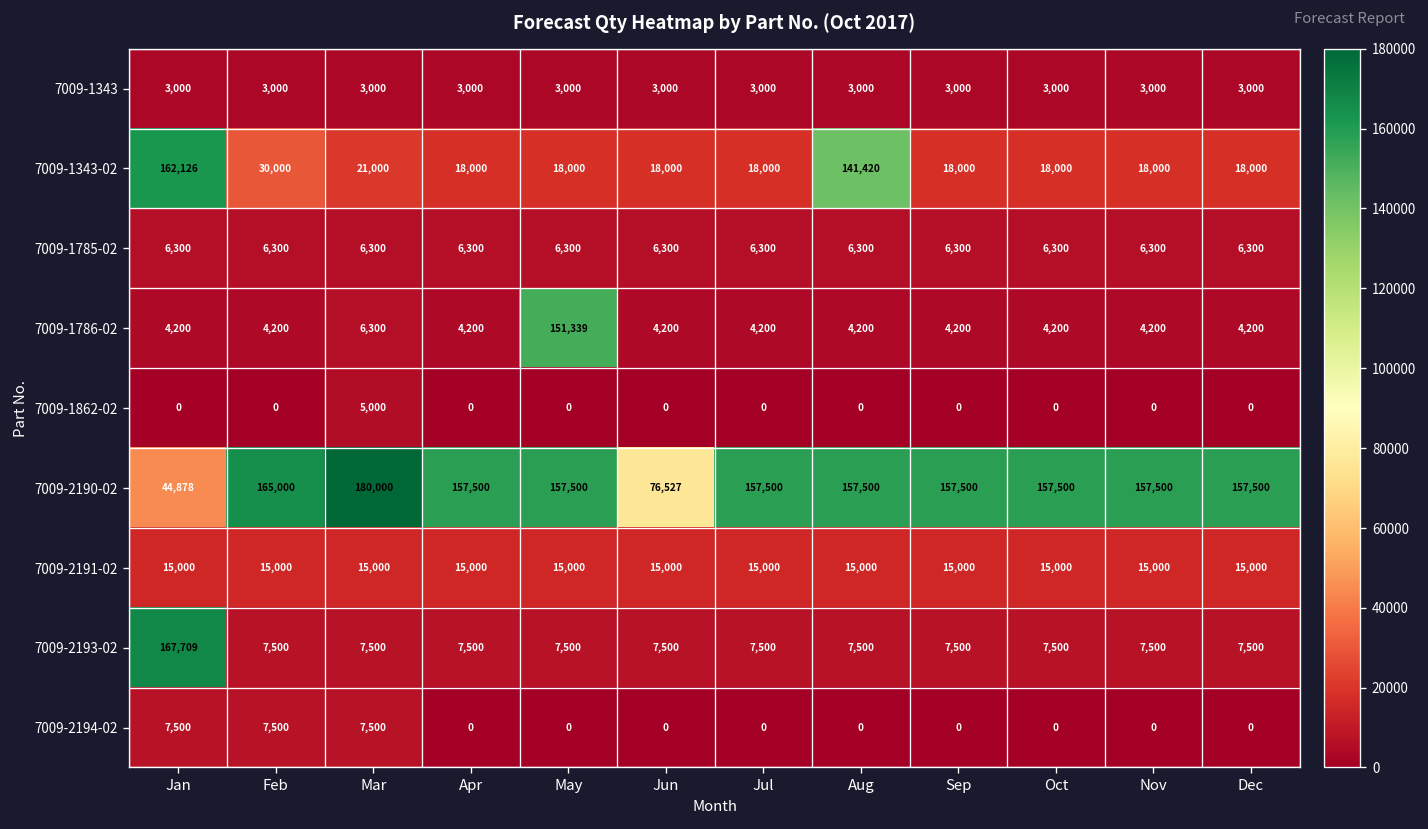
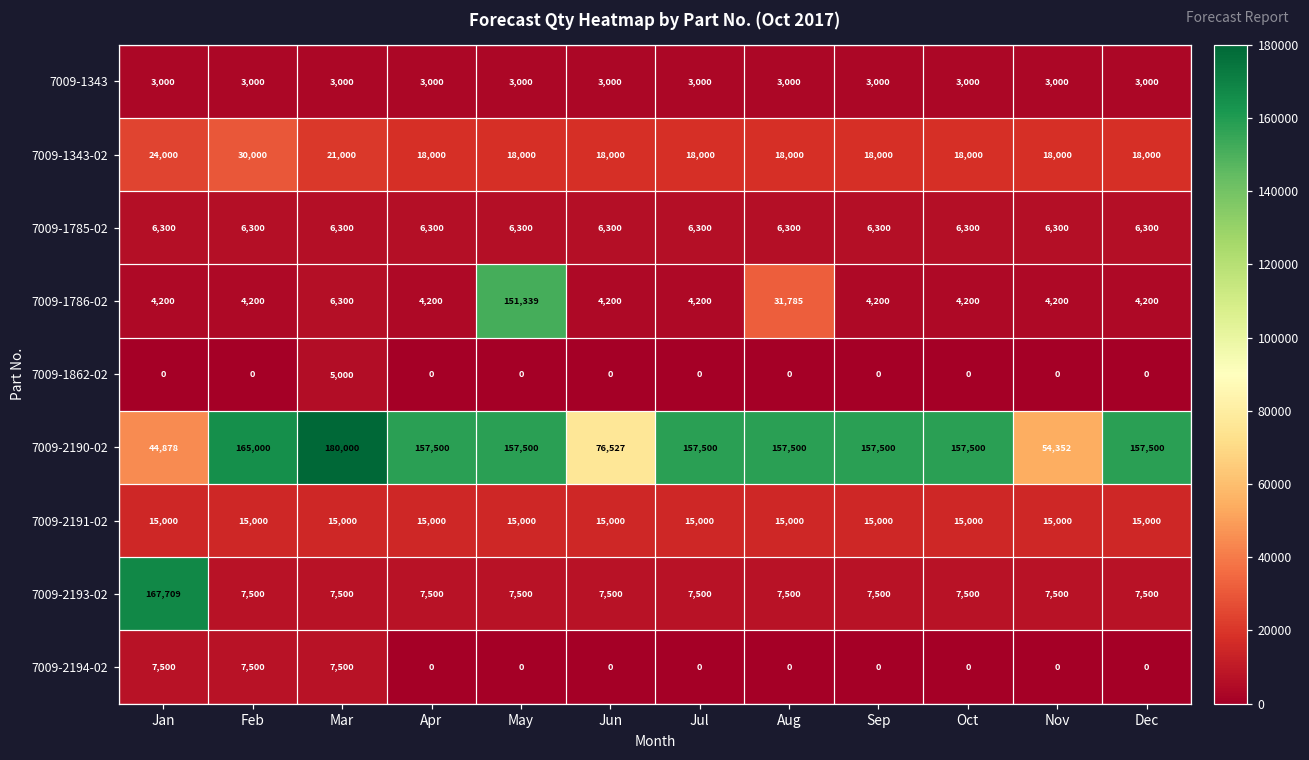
  {
    "7009-1343": {
      "Jan": "3,000",
      "Feb": "3,000",
      "Mar": "3,000",
      "Apr": "3,000",
      "May": "3,000",
      "Jun": "3,000",
      "Jul": "3,000",
      "Aug": "3,000",
      "Sep": "3,000",
      "Oct": "3,000",
      "Nov": "3,000",
      "Dec": "3,000"
    },
    "7009-1343-02": {
-     "Jan": "162,126",
+     "Jan": "24,000",
      "Feb": "30,000",
      "Mar": "21,000",
      "Apr": "18,000",
      "May": "18,000",
      "Jun": "18,000",
      "Jul": "18,000",
-     "Aug": "141,420",
+     "Aug": "18,000",
      "Sep": "18,000",
      "Oct": "18,000",
      "Nov": "18,000",
      "Dec": "18,000"
    },
    "7009-1785-02": {
      "Jan": "6,300",
      "Feb": "6,300",
      "Mar": "6,300",
      "Apr": "6,300",
      "May": "6,300",
      "Jun": "6,300",
      "Jul": "6,300",
      "Aug": "6,300",
      "Sep": "6,300",
      "Oct": "6,300",
      "Nov": "6,300",
      "Dec": "6,300"
    },
    "7009-1786-02": {
      "Jan": "4,200",
      "Feb": "4,200",
      "Mar": "6,300",
      "Apr": "4,200",
      "May": "151,339",
      "Jun": "4,200",
      "Jul": "4,200",
-     "Aug": "4,200",
+     "Aug": "31,785",
      "Sep": "4,200",
      "Oct": "4,200",
      "Nov": "4,200",
      "Dec": "4,200"
    },
    "7009-1862-02": {
      "Jan": "0",
      "Feb": "0",
      "Mar": "5,000",
      "Apr": "0",
      "May": "0",
      "Jun": "0",
      "Jul": "0",
      "Aug": "0",
      "Sep": "0",
      "Oct": "0",
      "Nov": "0",
      "Dec": "0"
    },
    "7009-2190-02": {
      "Jan": "44,878",
      "Feb": "165,000",
      "Mar": "180,000",
      "Apr": "157,500",
      "May": "157,500",
      "Jun": "76,527",
      "Jul": "157,500",
      "Aug": "157,500",
      "Sep": "157,500",
      "Oct": "157,500",
-     "Nov": "157,500",
+     "Nov": "54,352",
      "Dec": "157,500"
    },
    "7009-2191-02": {
      "Jan": "15,000",
      "Feb": "15,000",
      "Mar": "15,000",
      "Apr": "15,000",
      "May": "15,000",
      "Jun": "15,000",
      "Jul": "15,000",
      "Aug": "15,000",
      "Sep": "15,000",
      "Oct": "15,000",
      "Nov": "15,000",
      "Dec": "15,000"
    },
    "7009-2193-02": {
      "Jan": "167,709",
      "Feb": "7,500",
      "Mar": "7,500",
      "Apr": "7,500",
      "May": "7,500",
      "Jun": "7,500",
      "Jul": "7,500",
      "Aug": "7,500",
      "Sep": "7,500",
      "Oct": "7,500",
      "Nov": "7,500",
      "Dec": "7,500"
    },
    "7009-2194-02": {
      "Jan": "7,500",
      "Feb": "7,500",
      "Mar": "7,500",
      "Apr": "0",
      "May": "0",
      "Jun": "0",
      "Jul": "0",
      "Aug": "0",
      "Sep": "0",
      "Oct": "0",
      "Nov": "0",
      "Dec": "0"
    }
  }
